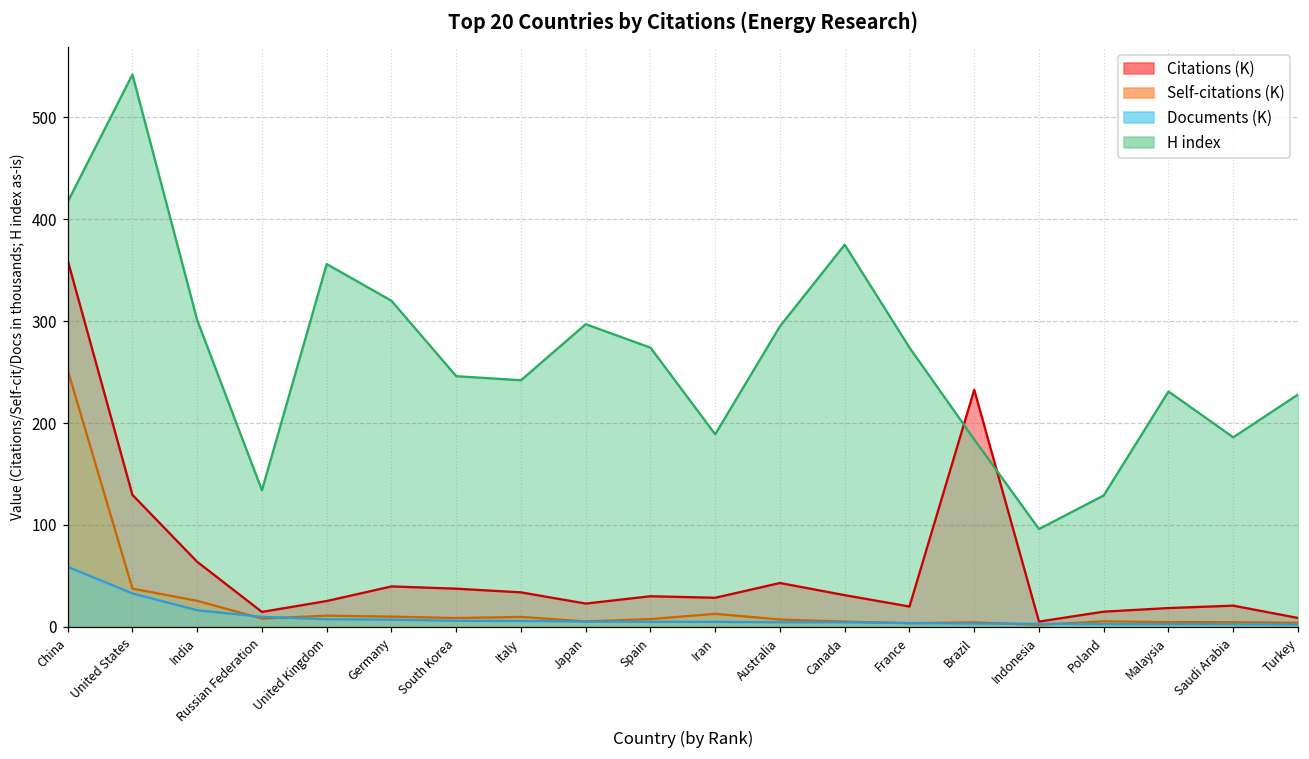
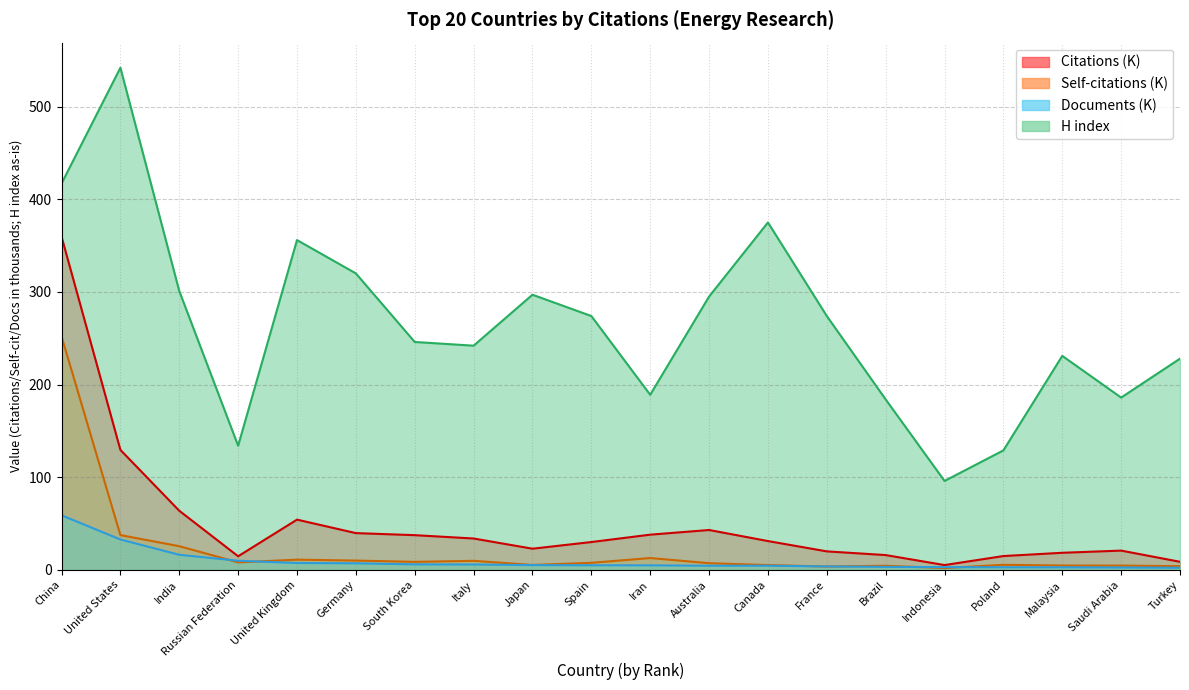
  {
    "Citations (K)": {
      "China": 360,
      "United States": 130,
      "India": 60,
      "Russian Federation": 10,
-     "United Kingdom": 30,
+     "United Kingdom": 50,
      "Germany": 40,
      "South Korea": 40,
      "Italy": 30,
      "Japan": 20,
      "Spain": 30,
-     "Iran": 30,
+     "Iran": 40,
      "Australia": 40,
      "Canada": 30,
      "France": 20,
-     "Brazil": 230,
+     "Brazil": 20,
      "Poland": 10,
      "Malaysia": 20,
      "Saudi Arabia": 20,
      "Turkey": 10
    },
    "Self-citations (K)": {
      "China": 250,
      "United States": 40,
      "India": 30,
      "United Kingdom": 10,
      "Germany": 10,
      "Italy": 10,
      "Iran": 10
    },
    "Documents (K)": {
      "China": 60,
      "United States": 30,
      "India": 20,
      "United Kingdom": 10,
      "Germany": 10,
      "Italy": 10,
      "Iran": 0
    },
    "H index": {
      "China": 420,
      "United States": 540,
      "India": 300,
      "Russian Federation": 130,
      "United Kingdom": 360,
      "Germany": 320,
      "South Korea": 250,
      "Italy": 240,
      "Japan": 300,
      "Spain": 270,
      "Iran": 190,
      "Australia": 300,
      "Canada": 380,
      "France": 270,
      "Brazil": 180,
      "Indonesia": 100,
      "Poland": 130,
      "Malaysia": 230,
      "Saudi Arabia": 190,
      "Turkey": 230
    }
  }
